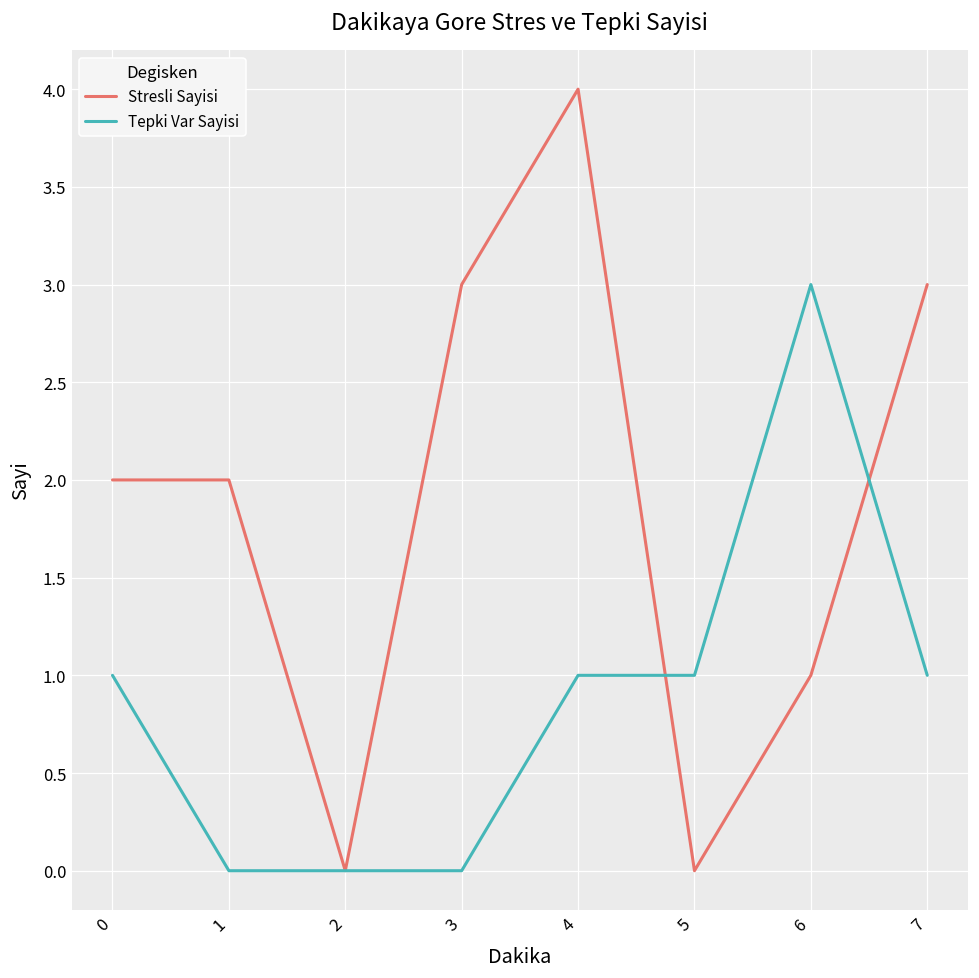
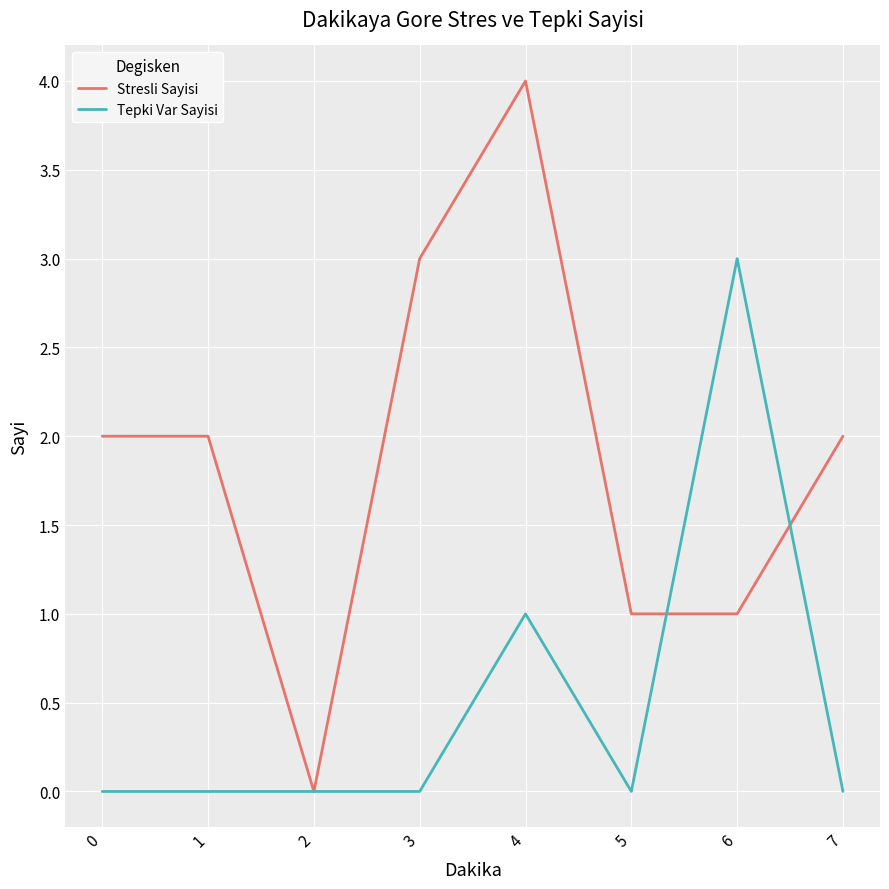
  {
    "Stresli Sayisi": {
      "0": 2,
      "1": 2,
      "3": 3,
      "4": 4,
-     "5": 0,
+     "5": 1,
      "6": 1,
-     "7": 3
+     "7": 2
    },
    "Tepki Var Sayisi": {
-     "0": 1,
+     "0": 0,
      "1": 0,
      "3": 0,
      "4": 1,
-     "5": 1,
+     "5": 0,
      "6": 3,
-     "7": 1
+     "7": 0
    }
  }
